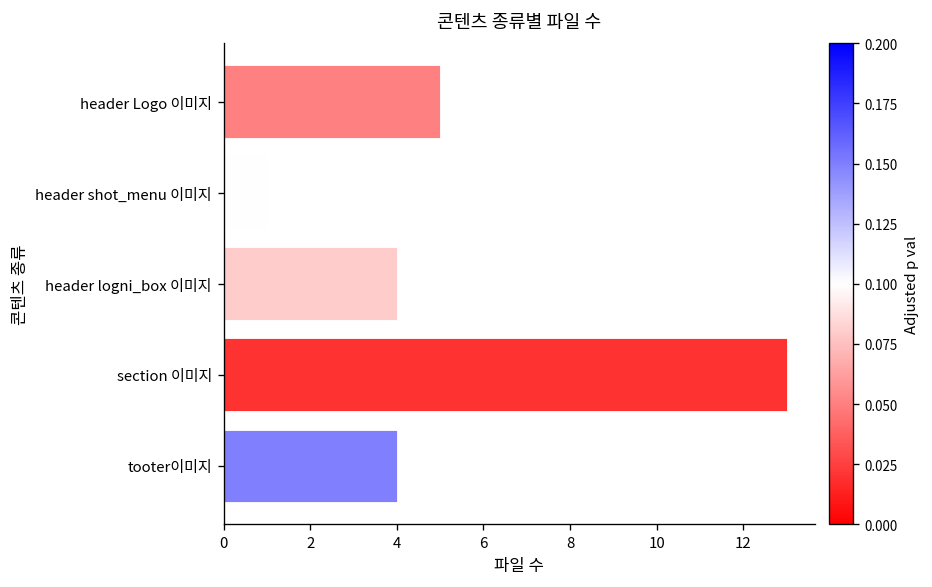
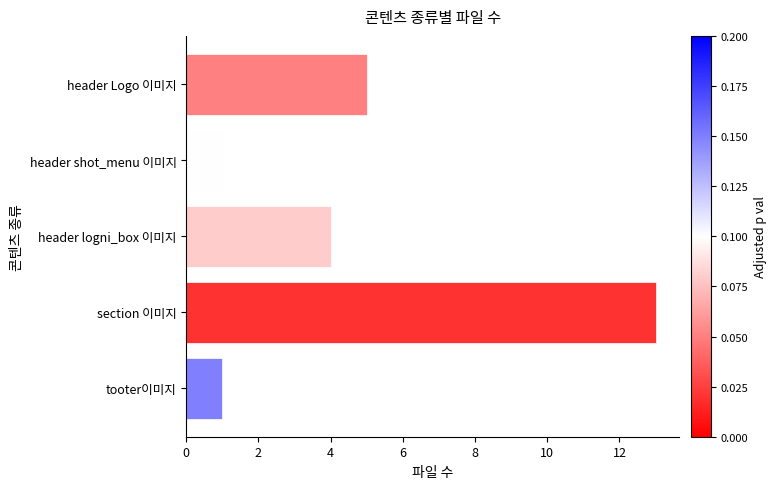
  {
    "header Logo 이미지": 5,
    "header shot_menu 이미지": 1,
    "header logni_box 이미지": 4,
    "section 이미지": 13,
-   "tooter이미지": 4
+   "tooter이미지": 1
  }
